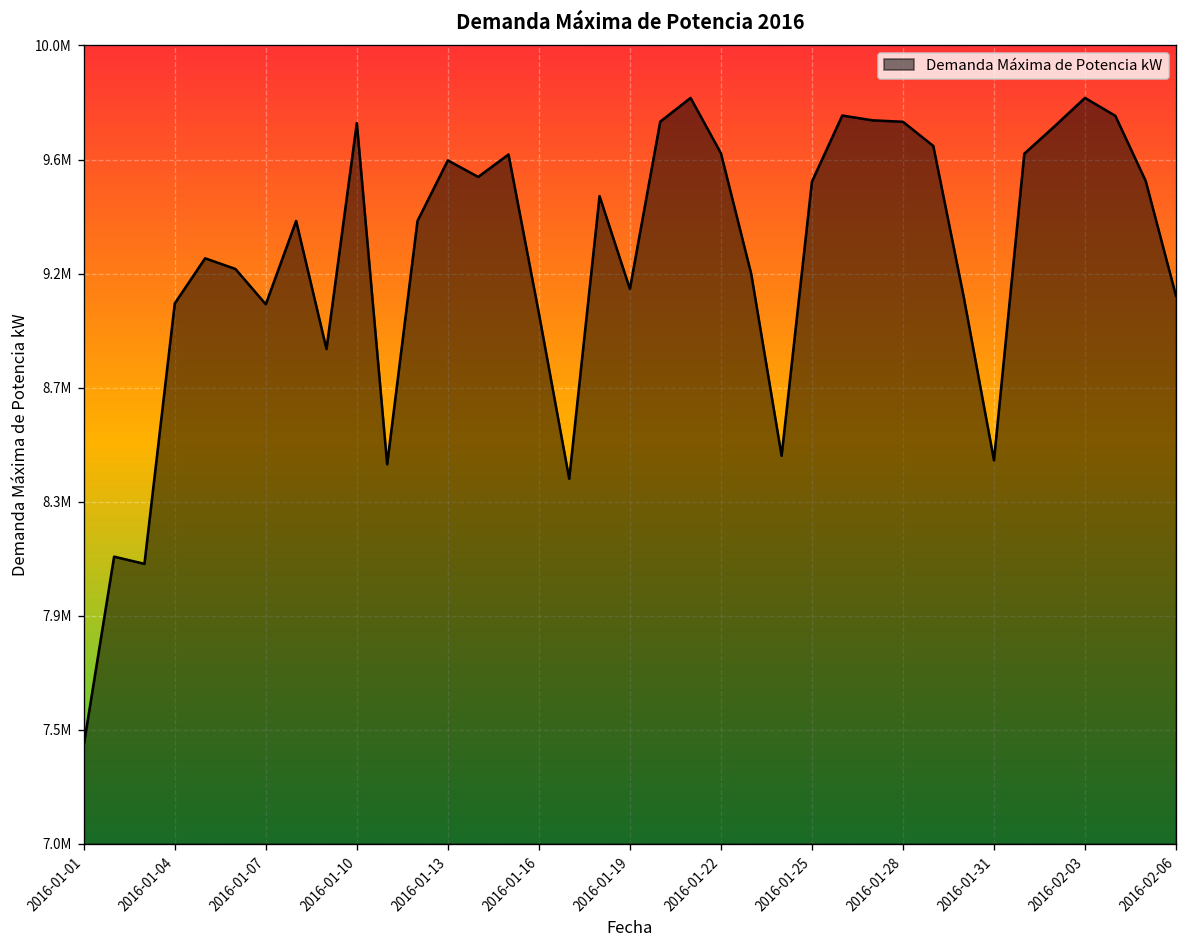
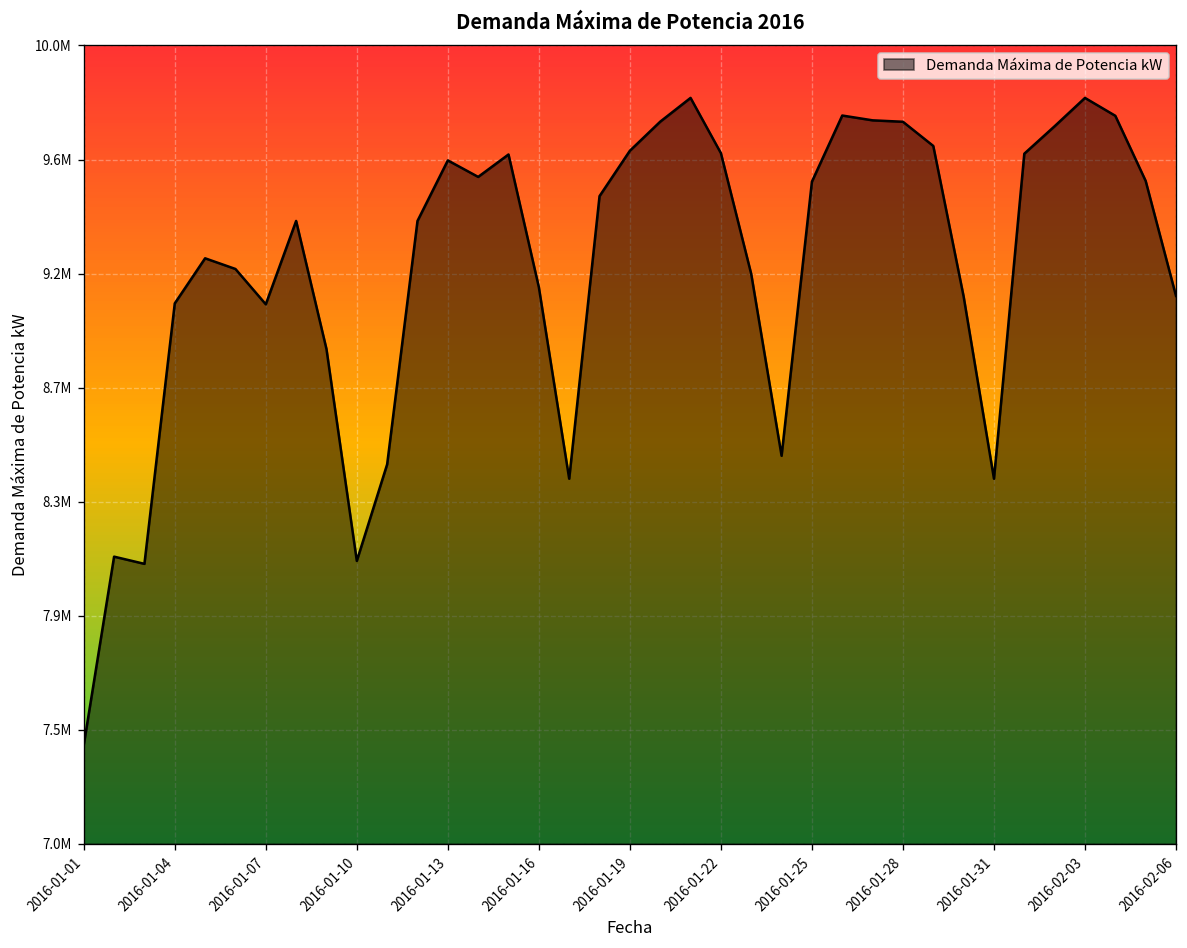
  {
    "2016-01-01": 7400000,
    "2016-01-04": 9060000,
    "2016-01-07": 9050000,
-   "2016-01-10": 9730000,
+   "2016-01-10": 8090000,
    "2016-01-13": 9590000,
-   "2016-01-16": 9020000,
-   "2016-01-19": 9110000,
+   "2016-01-16": 9120000,
+   "2016-01-19": 9630000,
    "2016-01-22": 9620000,
    "2016-01-25": 9510000,
    "2016-01-28": 9740000,
-   "2016-01-31": 8470000,
+   "2016-01-31": 8400000,
    "2016-02-03": 9830000,
    "2016-02-06": 9080000
  }
